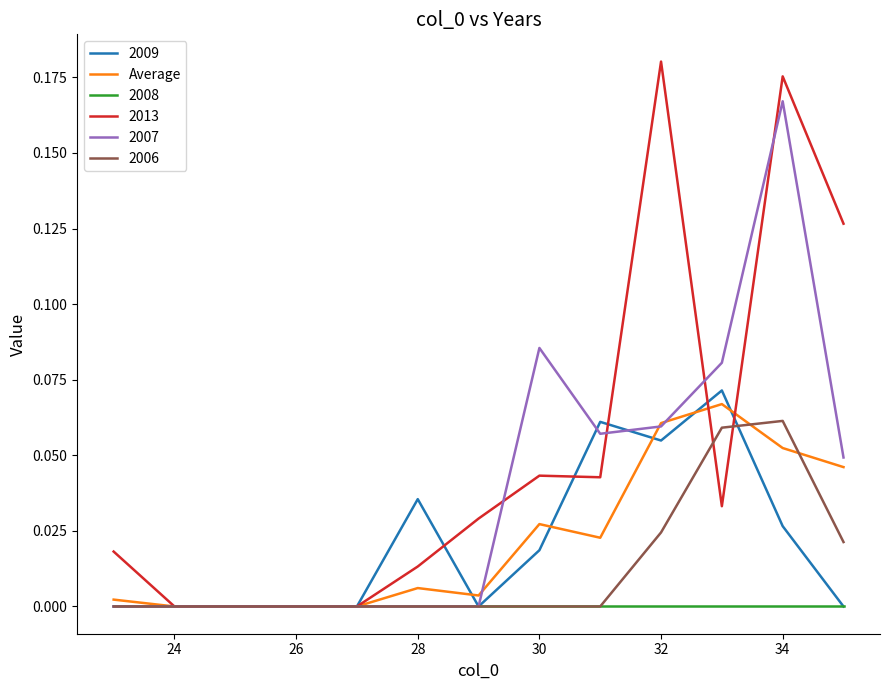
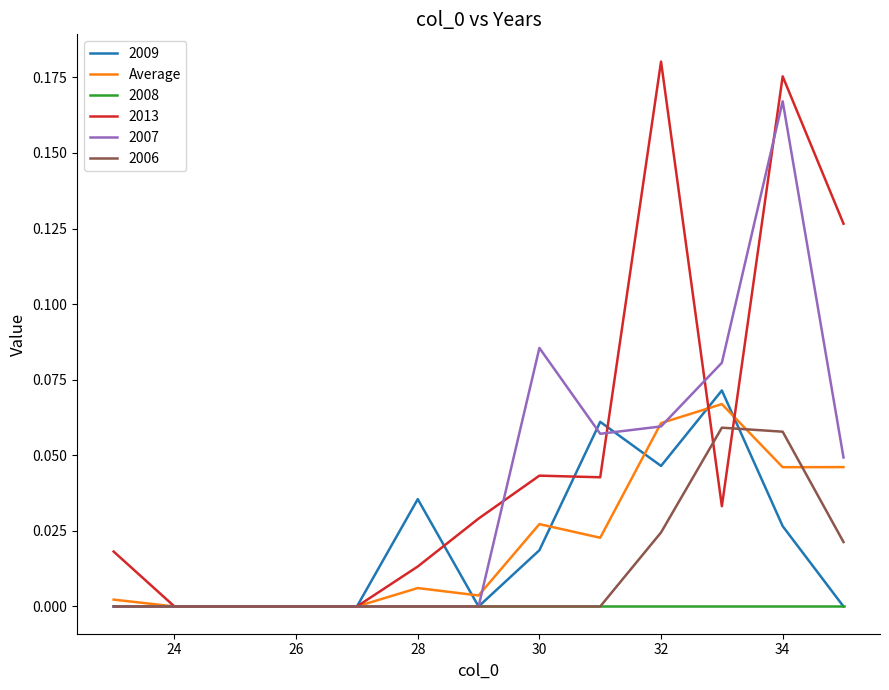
  {
    "2009": {
      "28": 0.036,
      "30": 0.019,
-     "32": 0.055,
+     "32": 0.046,
      "34": 0.027
    },
    "Average": {
      "28": 0.006,
      "30": 0.027,
      "32": 0.061,
-     "34": 0.052
+     "34": 0.046
    },
    "2008": {
      "32": 0.000,
      "34": 0.000
    },
    "2013": {
      "28": 0.013,
      "30": 0.043,
      "32": 0.180,
      "34": 0.175
    },
    "2007": {
      "30": 0.086,
      "32": 0.060,
      "34": 0.167
    },
    "2006": {
      "32": 0.024,
-     "34": 0.061
+     "34": 0.058
    }
  }
